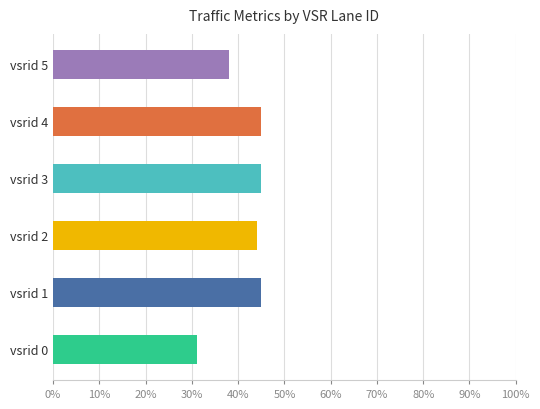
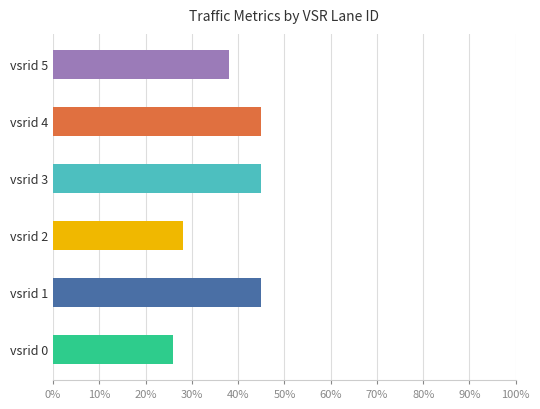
  {
    "vsrid 5": "38%",
    "vsrid 4": "45%",
    "vsrid 3": "45%",
-   "vsrid 2": "44%",
+   "vsrid 2": "28%",
    "vsrid 1": "45%",
-   "vsrid 0": "31%"
+   "vsrid 0": "26%"
  }
